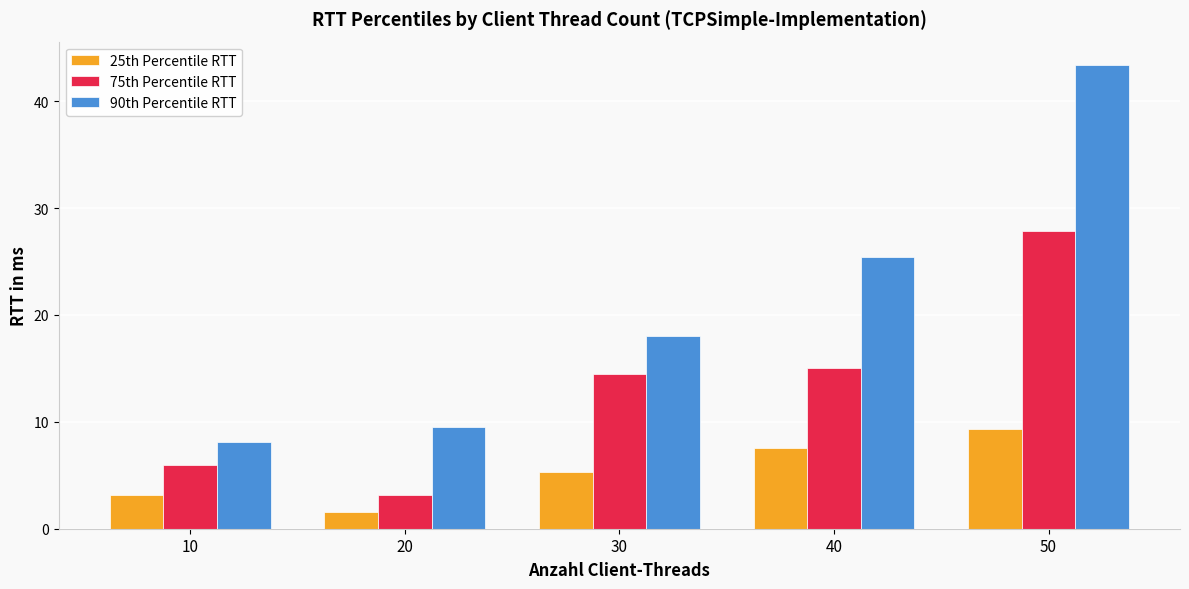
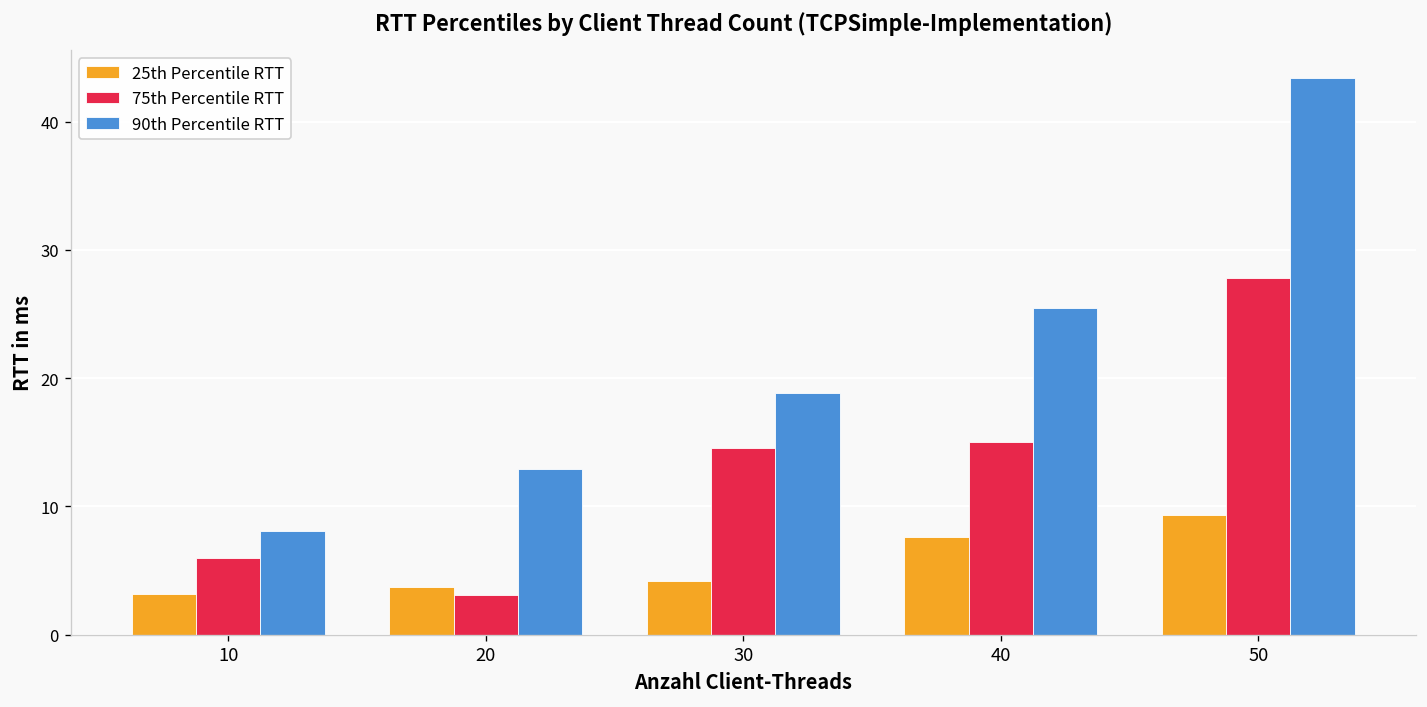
  {
    "25th Percentile RTT": {
      "10": 3.2,
-     "20": 1.6,
-     "30": 5.3,
+     "20": 3.7,
+     "30": 4.2,
      "40": 7.6,
      "50": 9.3
    },
    "75th Percentile RTT": {
      "10": 6.0,
      "20": 3.1,
      "30": 14.5,
      "40": 15.0,
      "50": 27.9
    },
    "90th Percentile RTT": {
      "10": 8.1,
-     "20": 9.5,
-     "30": 18.0,
+     "20": 12.9,
+     "30": 18.9,
      "40": 25.5,
      "50": 43.4
    }
  }
